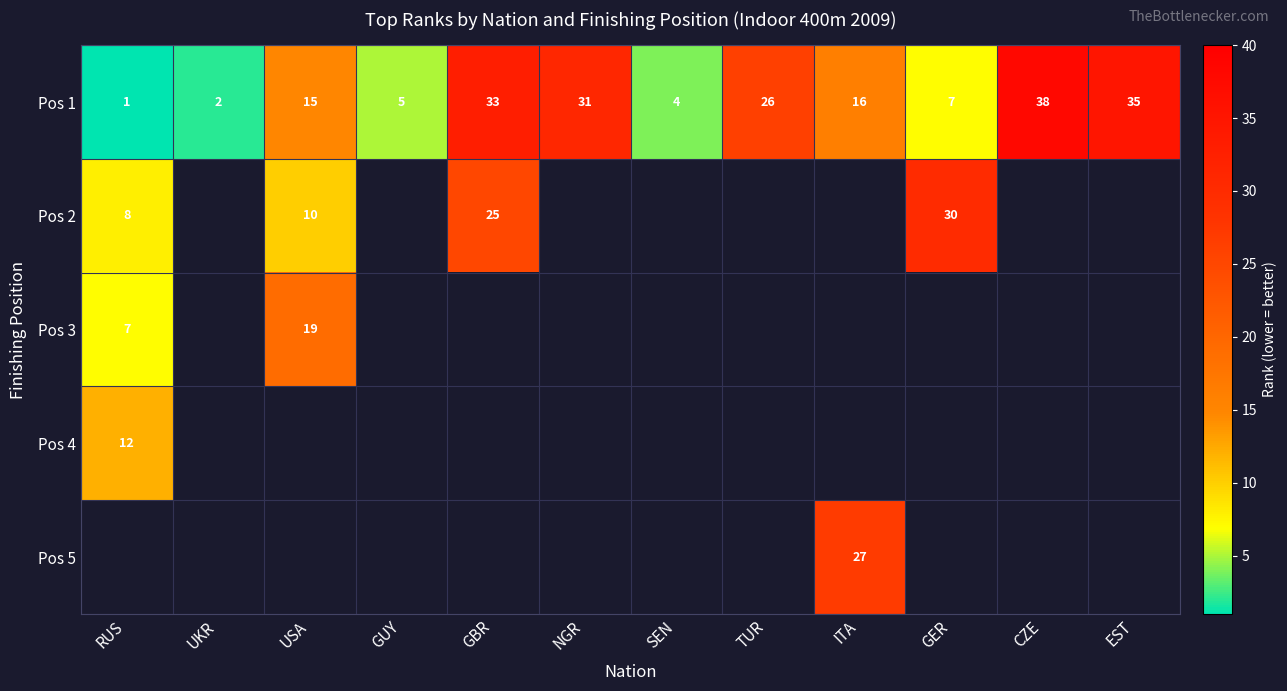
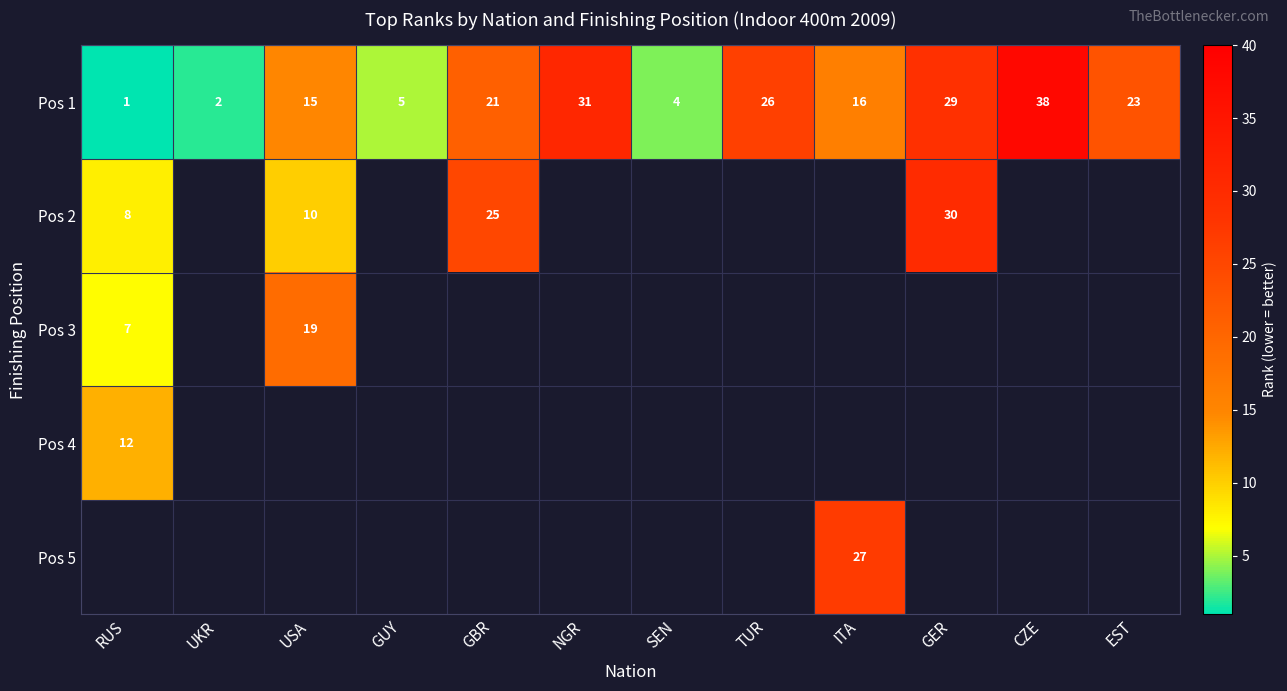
  {
    "Pos 1": {
      "RUS": 1,
      "UKR": 2,
      "USA": 15,
      "GUY": 5,
-     "GBR": 33,
+     "GBR": 21,
      "NGR": 31,
      "SEN": 4,
      "TUR": 26,
      "ITA": 16,
-     "GER": 7,
+     "GER": 29,
      "CZE": 38,
-     "EST": 35
+     "EST": 23
    },
    "Pos 2": {
      "RUS": 8,
      "USA": 10,
      "GBR": 25,
      "GER": 30
    },
    "Pos 3": {
      "RUS": 7,
      "USA": 19
    },
    "Pos 4": {
      "RUS": 12
    },
    "Pos 5": {
      "ITA": 27
    }
  }
